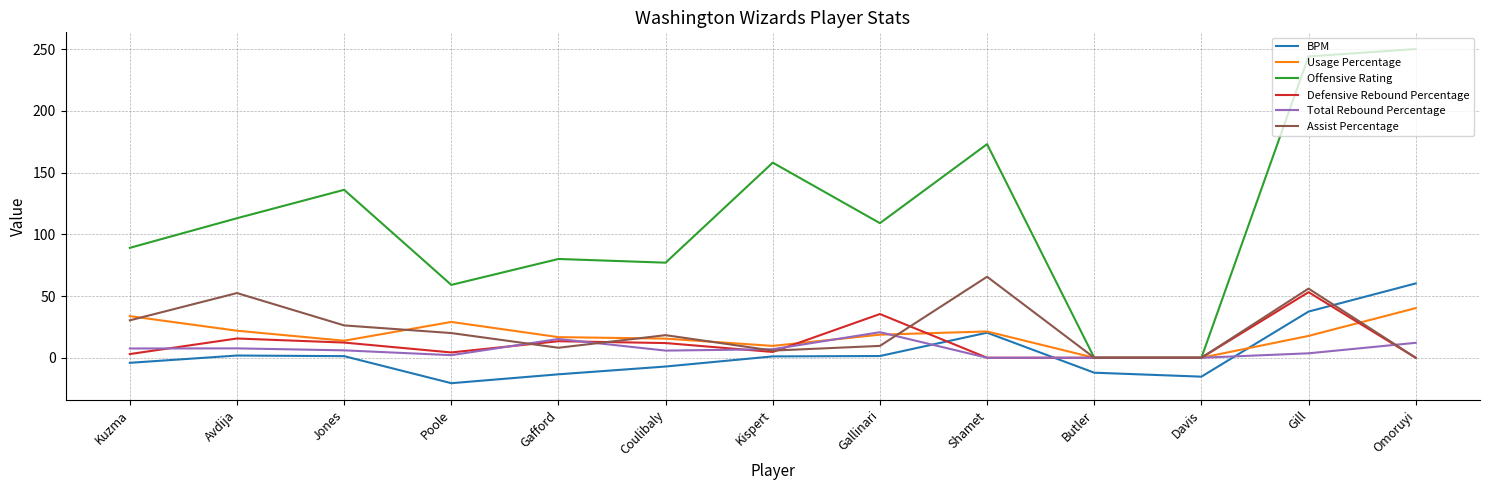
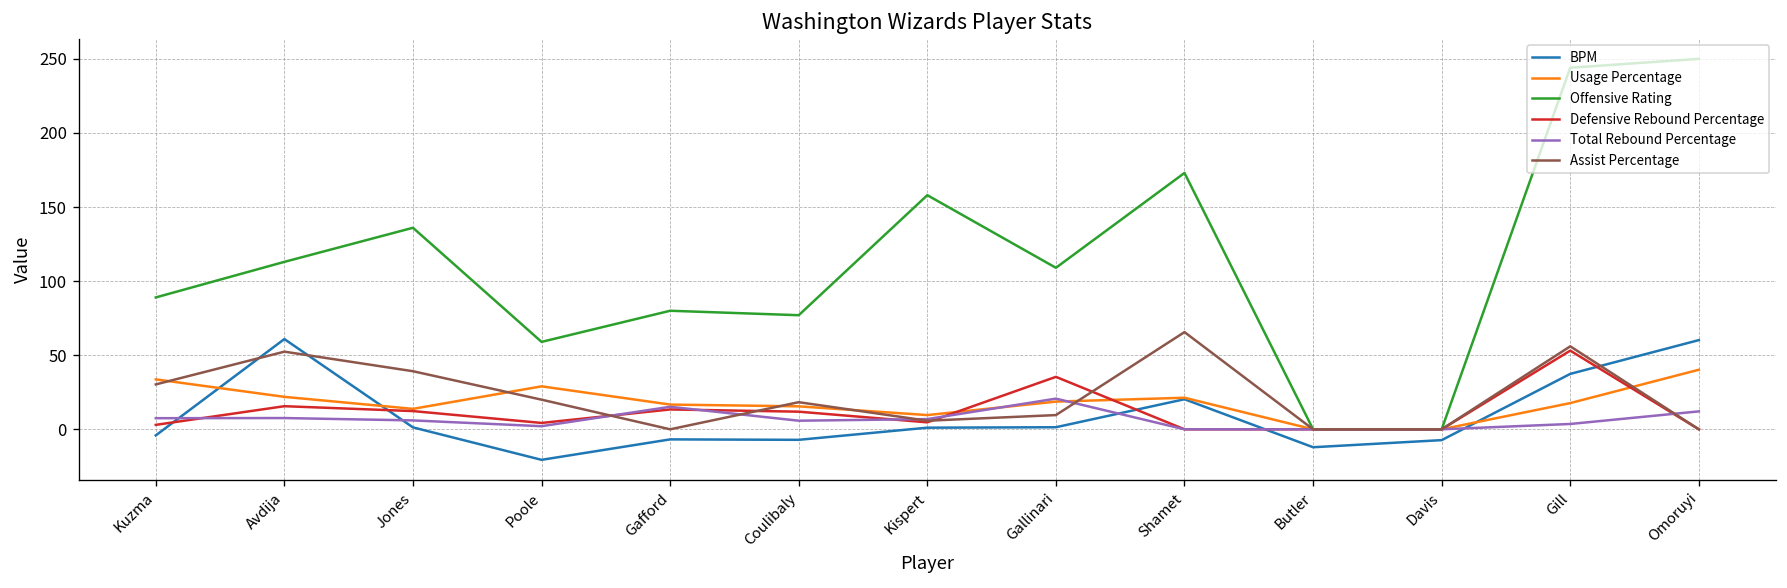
  {
    "BPM": {
      "Kuzma": -4,
-     "Avdija": 2,
+     "Avdija": 61,
      "Jones": 1,
      "Poole": -21,
-     "Gafford": -13,
+     "Gafford": -7,
      "Coulibaly": -7,
      "Kispert": 1,
      "Gallinari": 1,
      "Butler": -12,
-     "Davis": -15,
+     "Davis": -7,
      "Gill": 37,
      "Omoruyi": 60
    },
    "Usage Percentage": {
      "Kuzma": 34,
      "Avdija": 22,
      "Poole": 29,
      "Coulibaly": 16,
      "Kispert": 10,
      "Gill": 18,
      "Omoruyi": 40
    },
    "Offensive Rating": {
      "Kuzma": 89,
      "Avdija": 113,
      "Jones": 136,
      "Poole": 59,
      "Gafford": 80,
      "Coulibaly": 77,
      "Kispert": 158,
      "Gallinari": 109,
      "Shamet": 173
    },
    "Defensive Rebound Percentage": {
      "Kuzma": 3,
      "Avdija": 16,
      "Poole": 4,
      "Coulibaly": 12,
      "Gallinari": 35,
      "Gill": 53
    },
    "Total Rebound Percentage": {
      "Kuzma": 8,
      "Avdija": 8,
      "Jones": 6,
      "Poole": 2,
      "Coulibaly": 6,
      "Gill": 4,
      "Omoruyi": 12
    },
    "Assist Percentage": {
      "Kuzma": 30,
      "Avdija": 52,
-     "Jones": 26,
+     "Jones": 39,
      "Poole": 20,
-     "Gafford": 8,
+     "Gafford": 0,
      "Coulibaly": 18,
      "Gallinari": 10,
      "Shamet": 66,
      "Gill": 56
    }
  }
